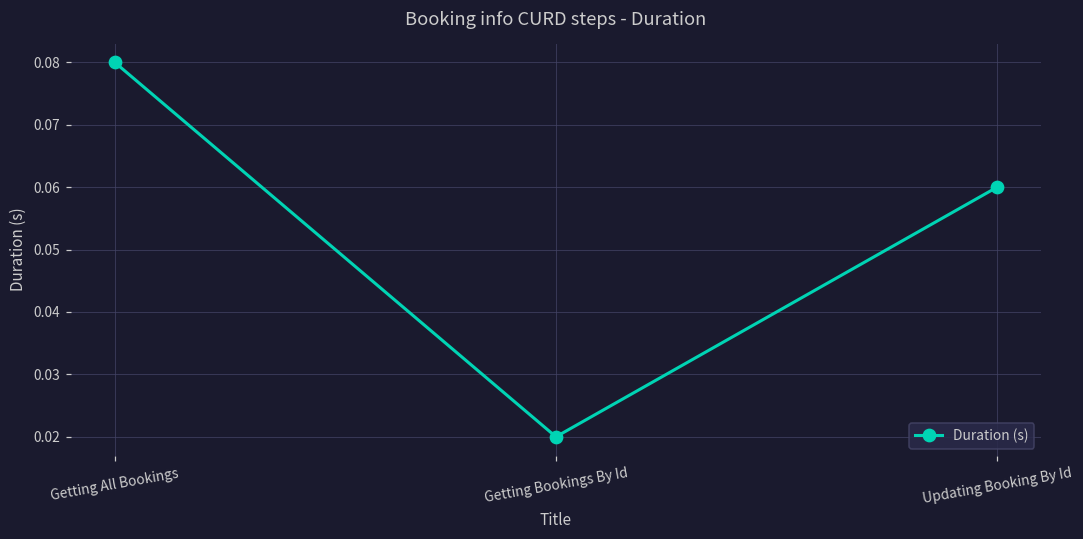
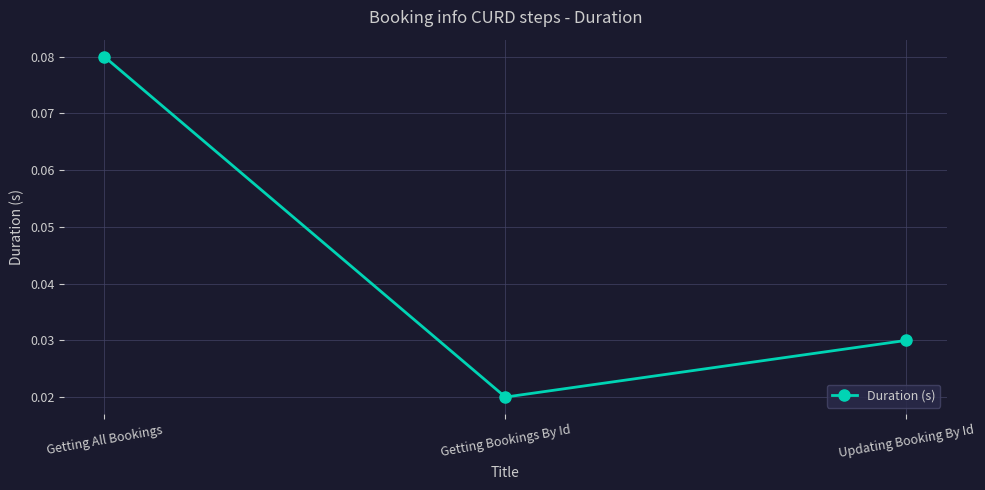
  {
    "Getting All Bookings": 0.08,
    "Getting Bookings By Id": 0.02,
-   "Updating Booking By Id": 0.06
+   "Updating Booking By Id": 0.03
  }
